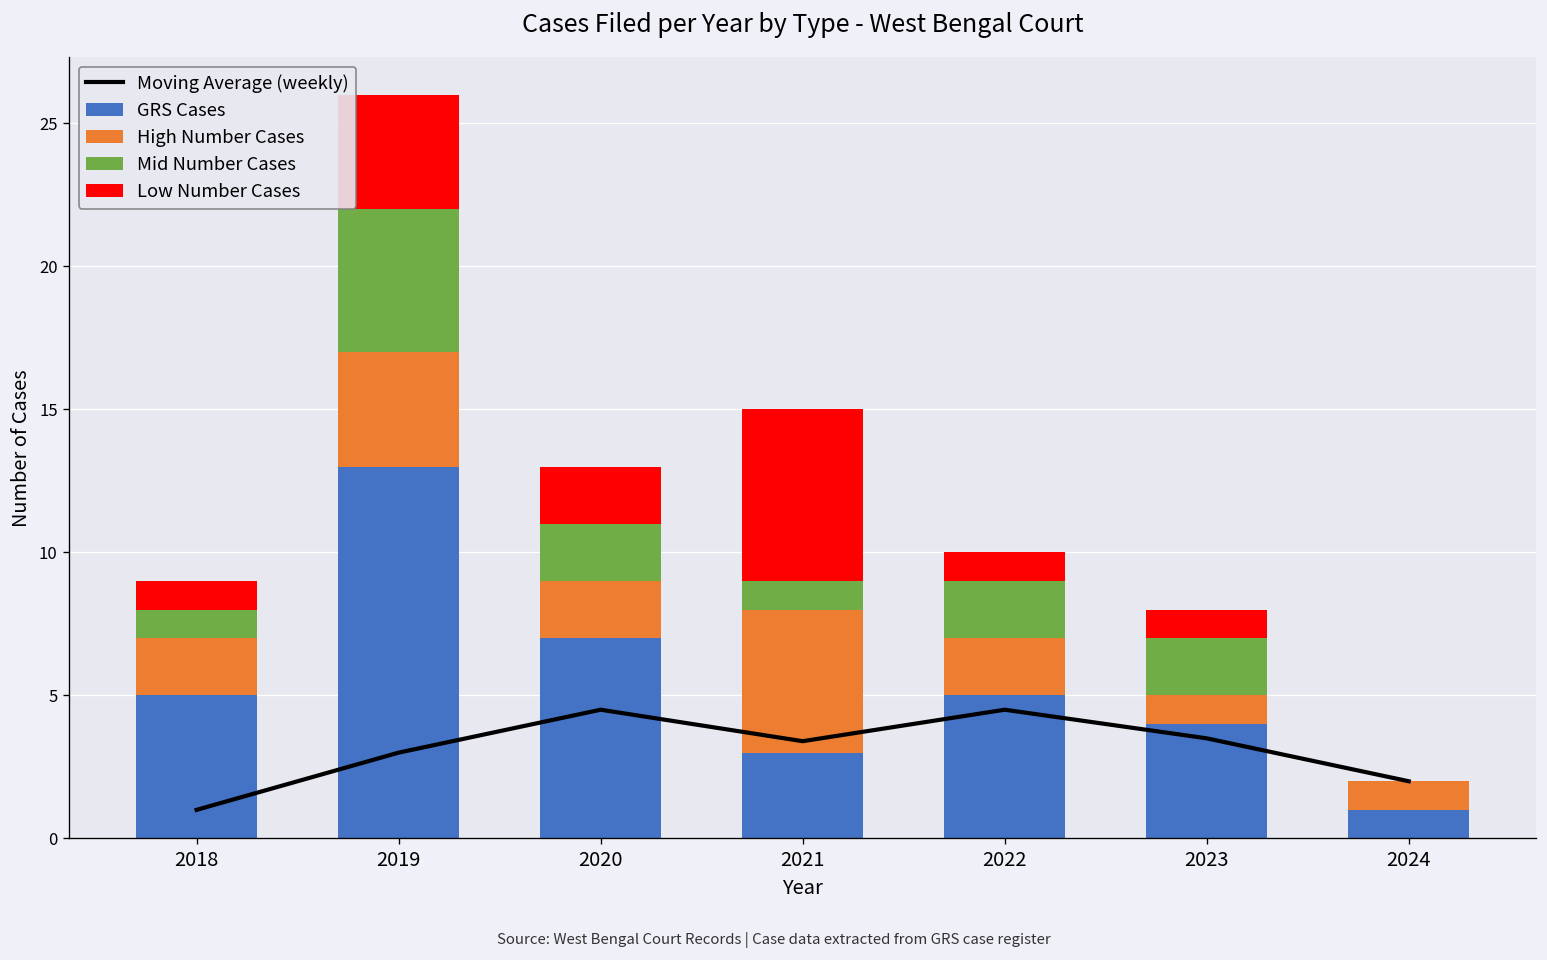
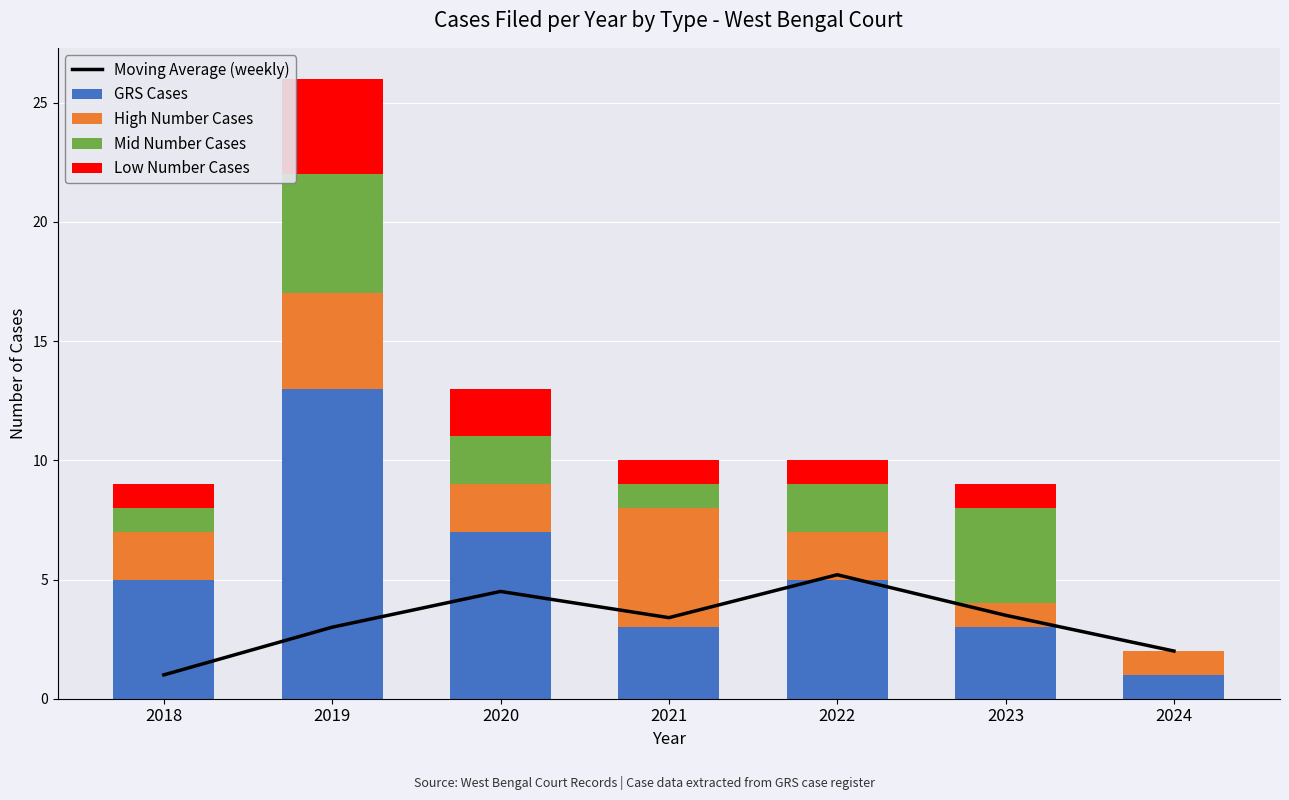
  {
    "Moving Average (weekly)": {
      "2018": 1.0,
      "2019": 3.0,
      "2020": 4.5,
      "2021": 3.4,
-     "2022": 4.5,
+     "2022": 5.2,
      "2023": 3.5,
      "2024": 2.0
    },
    "GRS Cases": {
      "2018": 5,
      "2019": 13,
      "2020": 7,
      "2021": 3,
      "2022": 5,
-     "2023": 4,
+     "2023": 3,
      "2024": 1
    },
    "High Number Cases": {
      "2018": 2.0,
      "2019": 4.0,
      "2020": 2.0,
      "2021": 5.0,
      "2022": 2.0,
      "2023": 1.0,
      "2024": 1.0
    },
    "Mid Number Cases": {
      "2018": 1,
      "2019": 5,
      "2020": 2,
      "2021": 1,
      "2022": 2,
-     "2023": 2,
+     "2023": 4,
      "2024": 0
    },
    "Low Number Cases": {
      "2018": 1,
      "2019": 4,
      "2020": 2,
-     "2021": 6,
+     "2021": 1,
      "2022": 1,
      "2023": 1,
      "2024": 0
    }
  }
